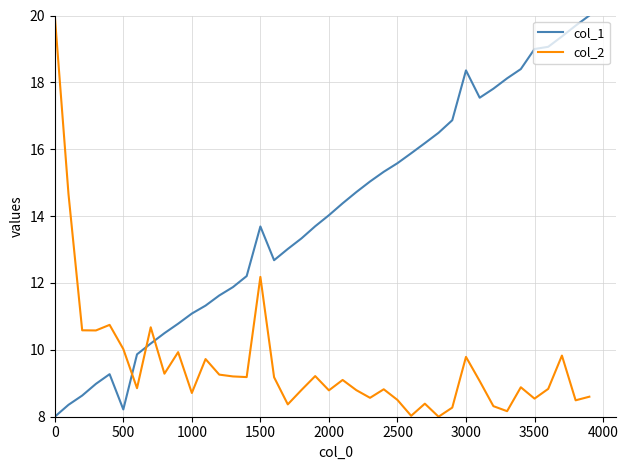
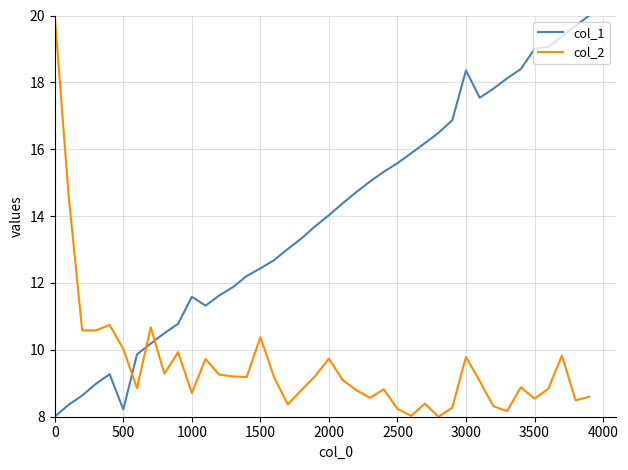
  {
    "col_1": {
      "0": 8.0,
      "500": 8.2,
-     "1000": 11.1,
-     "1500": 13.7,
+     "1000": 11.6,
+     "1500": 12.4,
      "2000": 14.0,
      "2500": 15.6,
      "3000": 18.4
    },
    "col_2": {
      "0": 20.0,
      "500": 10.0,
      "1000": 8.7,
-     "1500": 12.2,
-     "2000": 8.8,
-     "2500": 8.5,
+     "1500": 10.4,
+     "2000": 9.7,
+     "2500": 8.2,
      "3000": 9.8,
      "3500": 8.5
    }
  }
